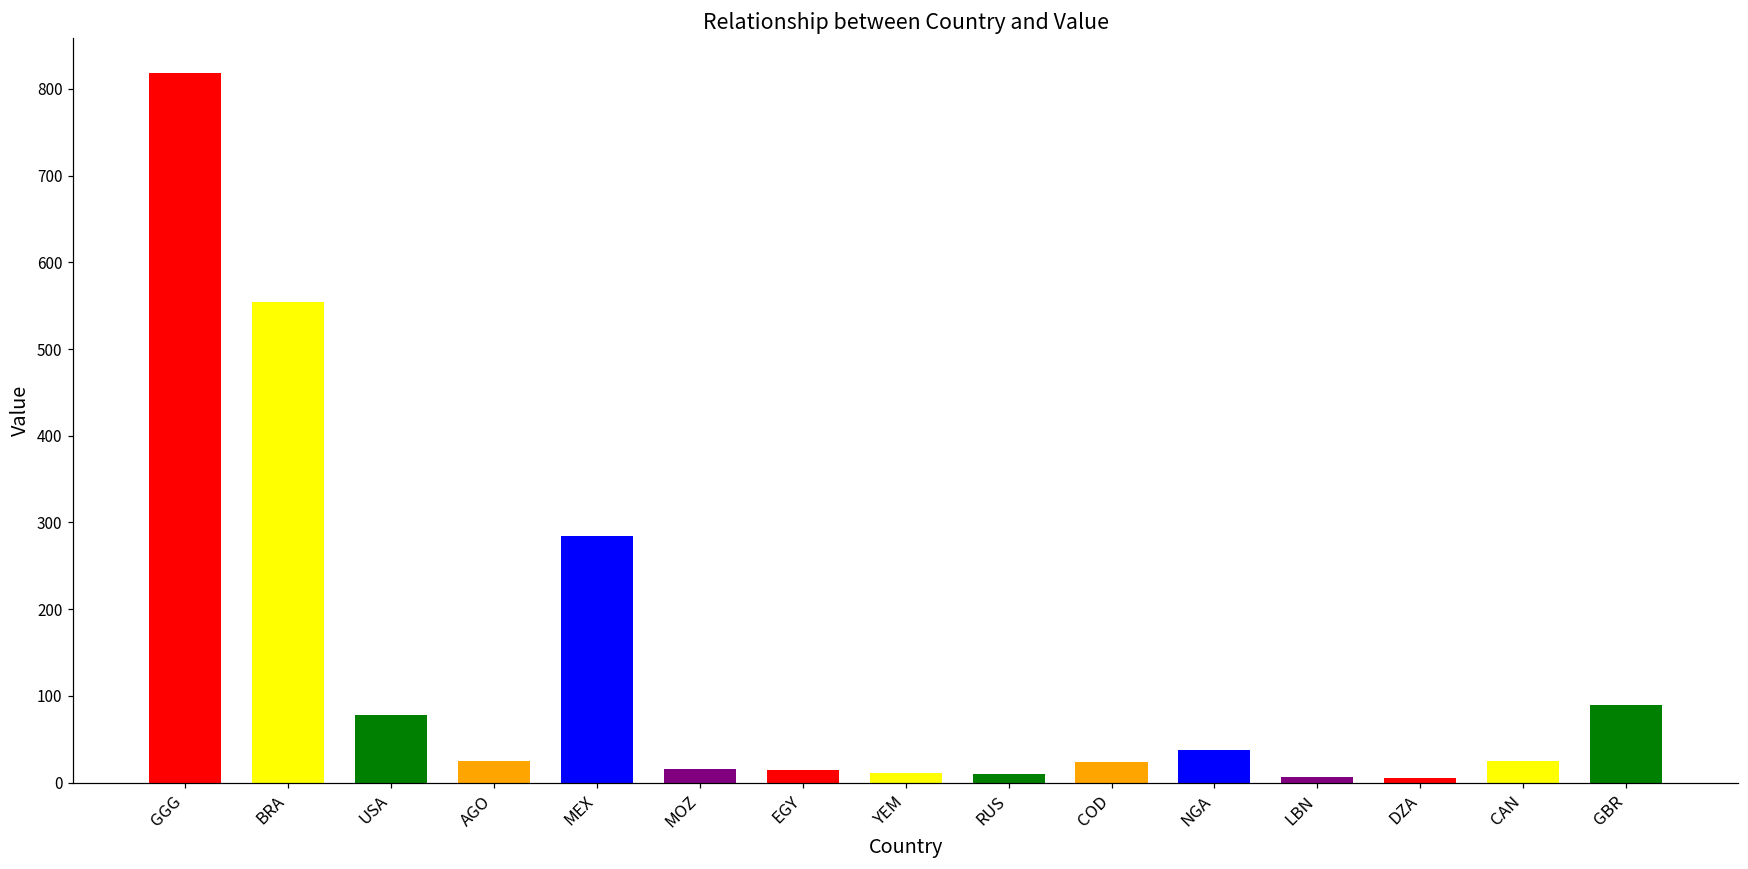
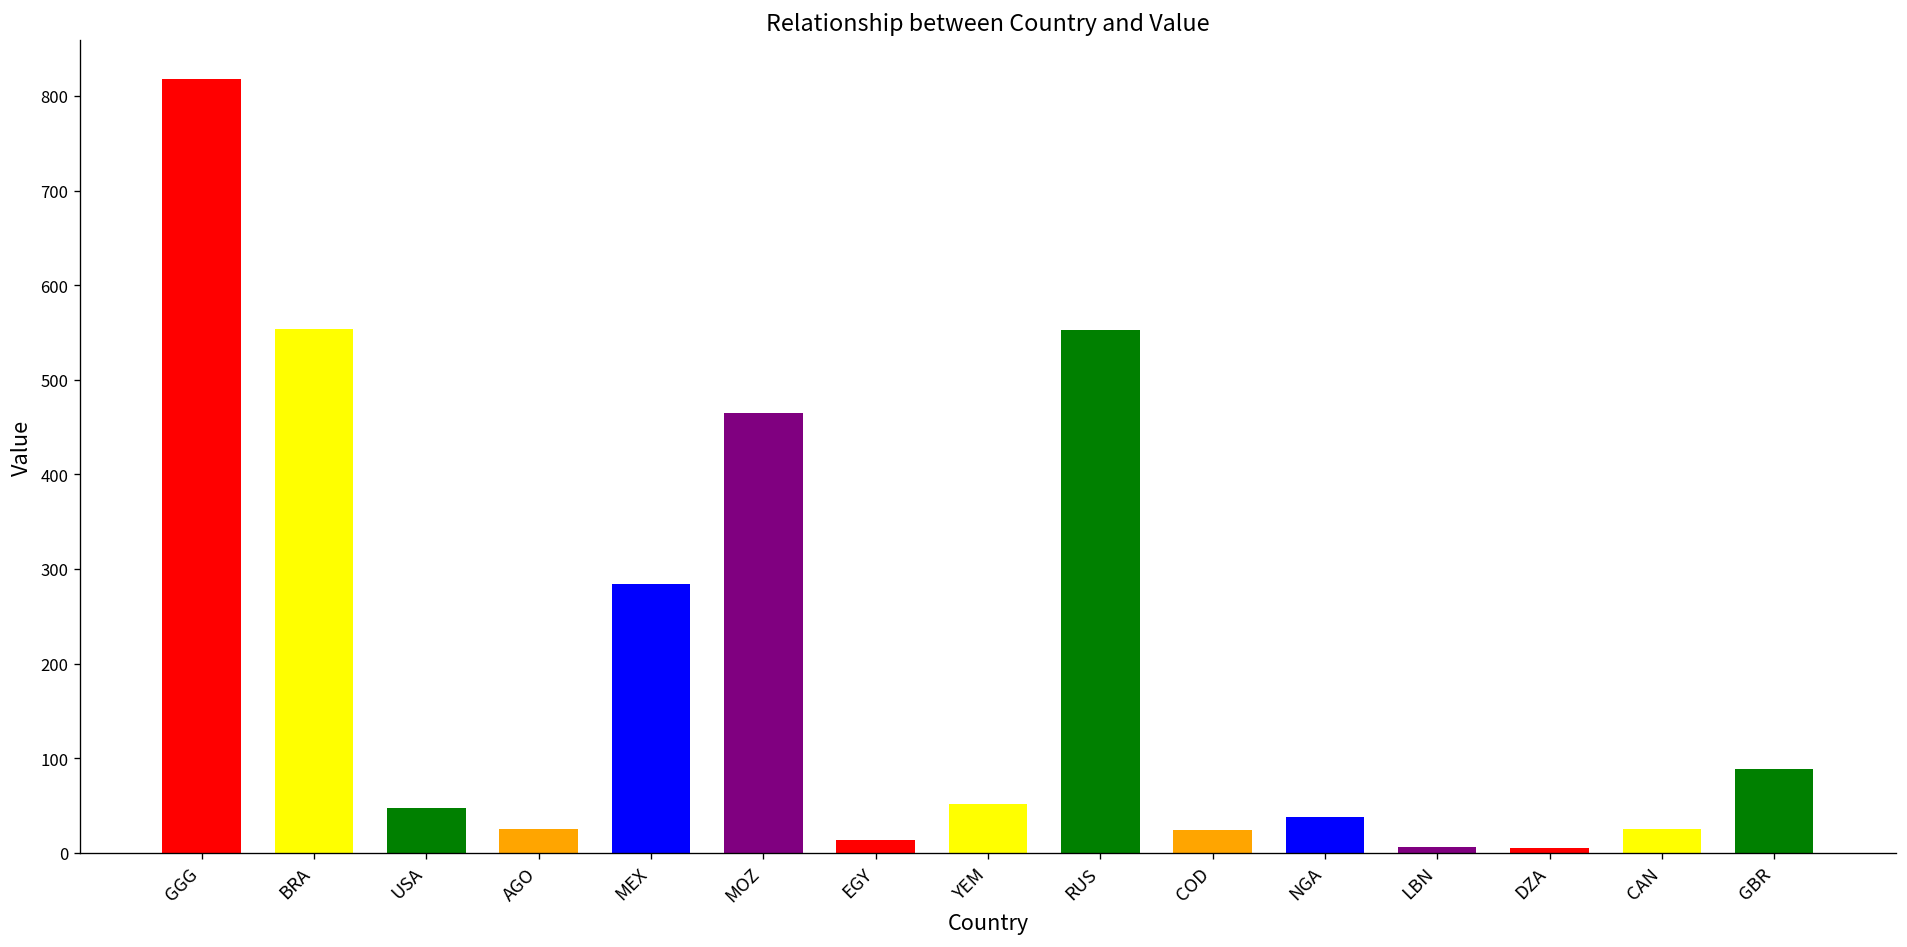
  {
    "GGG": 820,
    "BRA": 550,
-   "USA": 80,
+   "USA": 50,
    "AGO": 30,
    "MEX": 280,
-   "MOZ": 20,
+   "MOZ": 470,
    "EGY": 10,
-   "YEM": 10,
-   "RUS": 10,
+   "YEM": 50,
+   "RUS": 550,
    "COD": 20,
    "NGA": 40,
    "LBN": 10,
    "DZA": 10,
    "CAN": 30,
    "GBR": 90
  }
